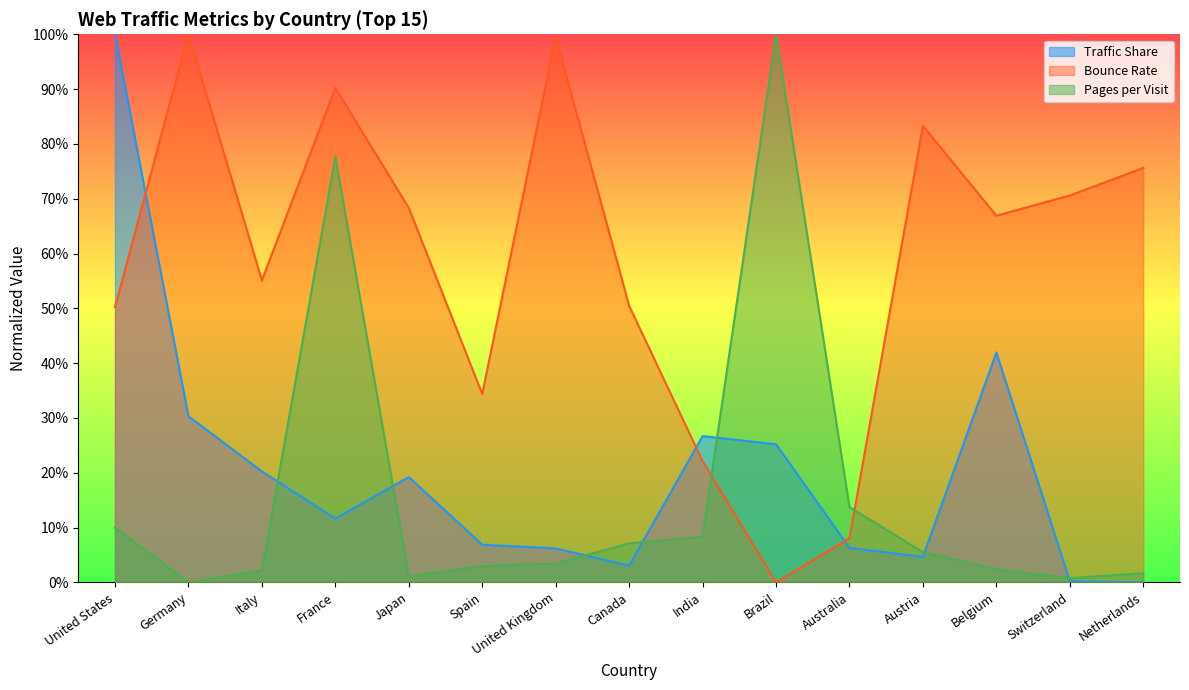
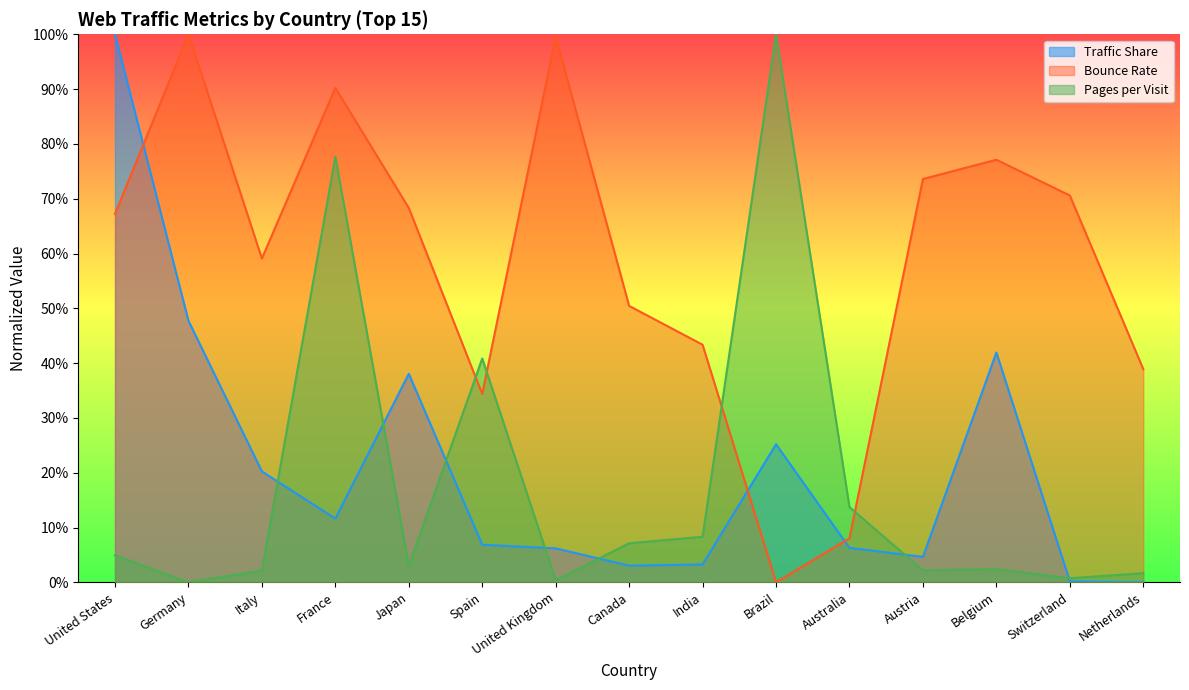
  {
    "Traffic Share": {
      "United States": "100%",
-     "Germany": "30%",
+     "Germany": "48%",
      "Italy": "20%",
      "France": "12%",
-     "Japan": "19%",
+     "Japan": "38%",
      "Spain": "7%",
      "United Kingdom": "6%",
      "Canada": "3%",
-     "India": "27%",
+     "India": "3%",
      "Brazil": "25%",
      "Australia": "6%",
      "Austria": "5%",
      "Belgium": "42%",
      "Switzerland": "0%",
      "Netherlands": "0%"
    },
    "Bounce Rate": {
-     "United States": "50%",
+     "United States": "67%",
      "Germany": "100%",
-     "Italy": "55%",
+     "Italy": "59%",
      "France": "90%",
      "Japan": "68%",
      "Spain": "34%",
      "United Kingdom": "100%",
      "Canada": "50%",
-     "India": "22%",
+     "India": "43%",
      "Brazil": "0%",
      "Australia": "8%",
-     "Austria": "83%",
-     "Belgium": "67%",
+     "Austria": "74%",
+     "Belgium": "77%",
      "Switzerland": "71%",
-     "Netherlands": "76%"
+     "Netherlands": "39%"
    },
    "Pages per Visit": {
-     "United States": "10%",
+     "United States": "5%",
      "Germany": "0%",
      "Italy": "2%",
      "France": "78%",
-     "Japan": "1%",
-     "Spain": "3%",
-     "United Kingdom": "3%",
+     "Japan": "3%",
+     "Spain": "41%",
+     "United Kingdom": "0%",
      "Canada": "7%",
      "India": "8%",
      "Brazil": "100%",
      "Australia": "14%",
-     "Austria": "6%",
+     "Austria": "2%",
      "Belgium": "2%",
      "Switzerland": "1%",
      "Netherlands": "2%"
    }
  }
